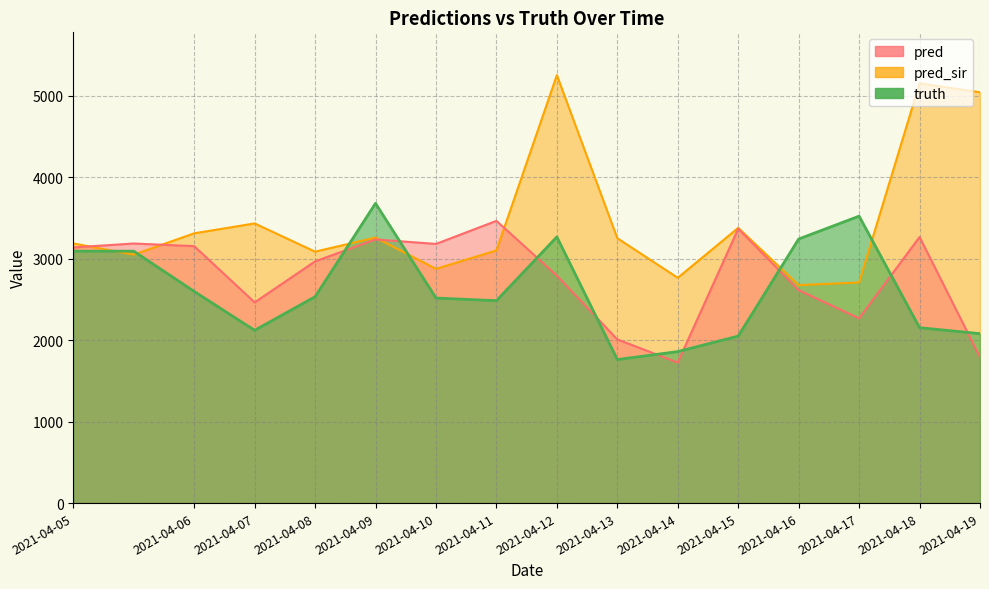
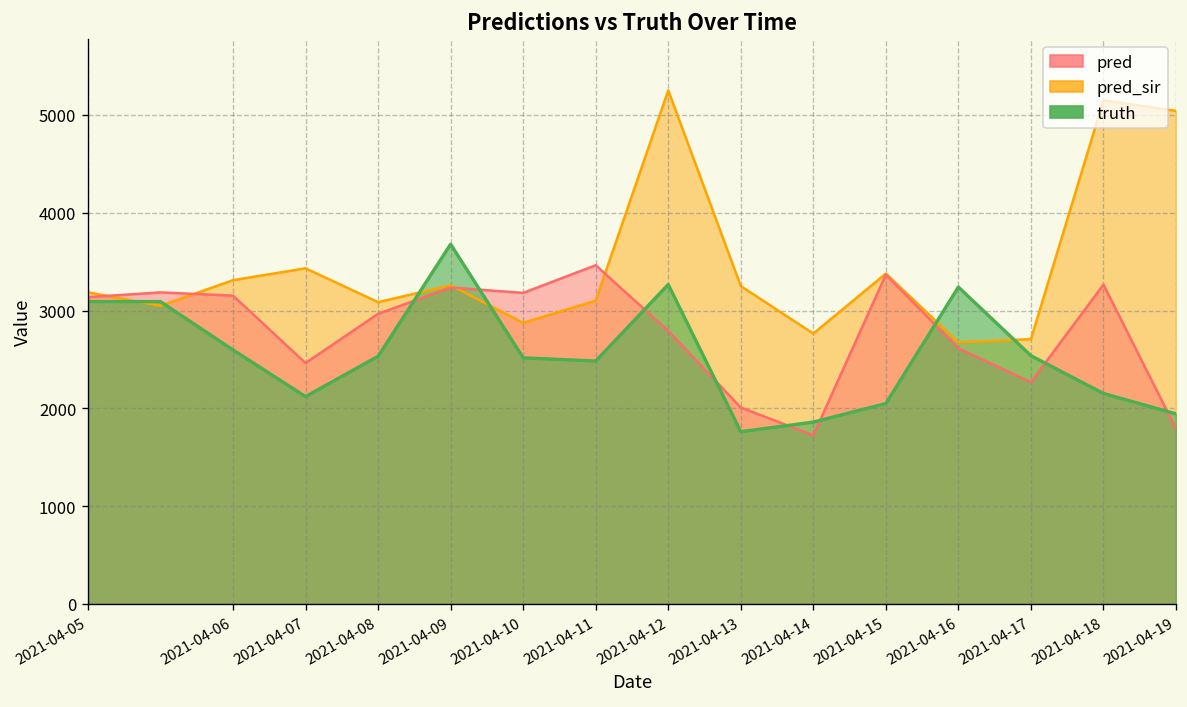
  {
    "pred_sir": {
      "2021-04-06": 3300,
      "2021-04-07": 3400,
      "2021-04-08": 3100,
      "2021-04-10": 2900,
      "2021-04-11": 3100,
      "2021-04-12": 5300,
      "2021-04-13": 3300,
      "2021-04-14": 2800,
      "2021-04-16": 2700,
      "2021-04-17": 2700,
      "2021-04-19": 5000
    },
    "pred": {
      "2021-04-06": 3200,
      "2021-04-07": 2500,
      "2021-04-08": 3000,
      "2021-04-10": 3200,
      "2021-04-11": 3500,
      "2021-04-12": 2800,
      "2021-04-13": 2000,
      "2021-04-14": 1700,
      "2021-04-16": 2600,
      "2021-04-17": 2300,
      "2021-04-18": 3300,
      "2021-04-19": 1800
    },
    "truth": {
      "2021-04-06": 2600,
      "2021-04-07": 2100,
      "2021-04-08": 2500,
      "2021-04-09": 3700,
      "2021-04-10": 2500,
      "2021-04-11": 2500,
      "2021-04-12": 3300,
      "2021-04-13": 1800,
      "2021-04-14": 1900,
      "2021-04-15": 2000,
      "2021-04-16": 3200,
-     "2021-04-17": 3500,
+     "2021-04-17": 2500,
      "2021-04-18": 2200,
-     "2021-04-19": 2100
+     "2021-04-19": 1900
    }
  }
